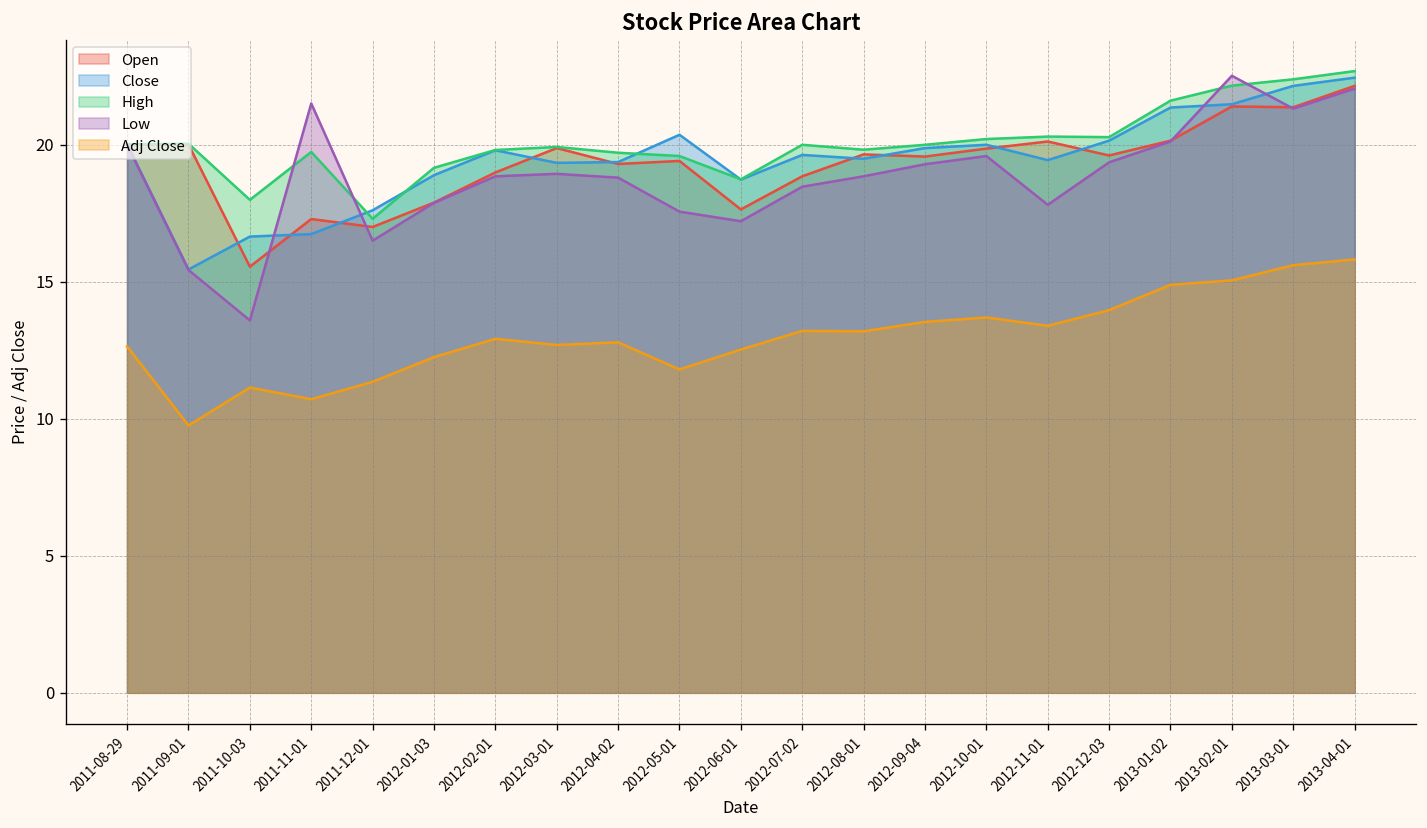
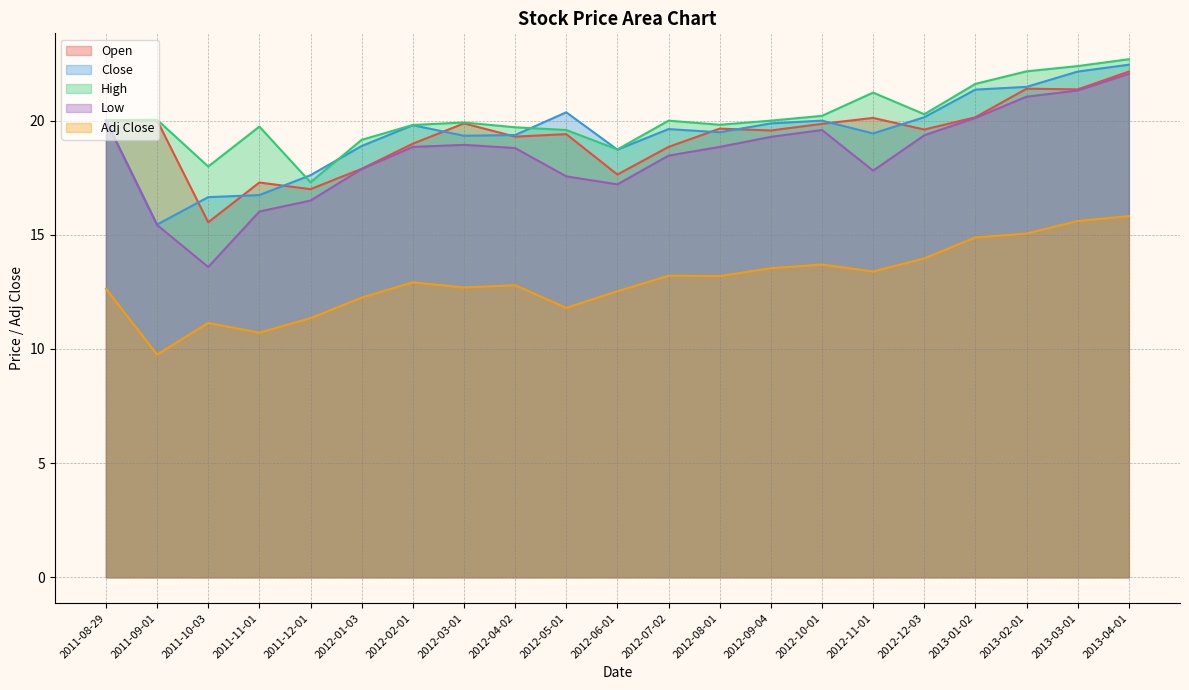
  {
    "Close": {
      "2011-10-03": 16.7,
      "2011-11-01": 16.7,
      "2011-12-01": 17.6,
      "2012-01-03": 18.9,
      "2012-03-01": 19.3,
      "2012-05-01": 20.4,
      "2012-07-02": 19.6,
      "2012-08-01": 19.5,
      "2012-09-04": 19.9,
      "2012-10-01": 20.0,
      "2012-11-01": 19.4,
      "2012-12-03": 20.2,
      "2013-01-02": 21.4,
      "2013-03-01": 22.1,
      "2013-04-01": 22.5
    },
    "High": {
      "2011-10-03": 18.0,
      "2011-11-01": 19.7,
      "2011-12-01": 17.3,
      "2012-01-03": 19.2,
      "2012-04-02": 19.7,
      "2012-05-01": 19.6,
      "2012-07-02": 20.0,
      "2012-08-01": 19.8,
      "2012-09-04": 20.0,
      "2012-10-01": 20.2,
-     "2012-11-01": 20.3,
+     "2012-11-01": 21.2,
      "2012-12-03": 20.3,
      "2013-01-02": 21.6,
      "2013-02-01": 22.2,
      "2013-03-01": 22.4,
      "2013-04-01": 22.7
    },
    "Low": {
      "2011-10-03": 13.6,
-     "2011-11-01": 21.5,
+     "2011-11-01": 16.0,
      "2011-12-01": 16.5,
      "2012-02-01": 18.9,
      "2012-03-01": 18.9,
      "2012-04-02": 18.8,
      "2012-05-01": 17.6,
      "2012-06-01": 17.2,
      "2012-07-02": 18.5,
      "2012-08-01": 18.9,
      "2012-09-04": 19.3,
      "2012-10-01": 19.6,
      "2012-11-01": 17.8,
      "2012-12-03": 19.4,
-     "2013-02-01": 22.5
+     "2013-02-01": 21.0
    }
  }
